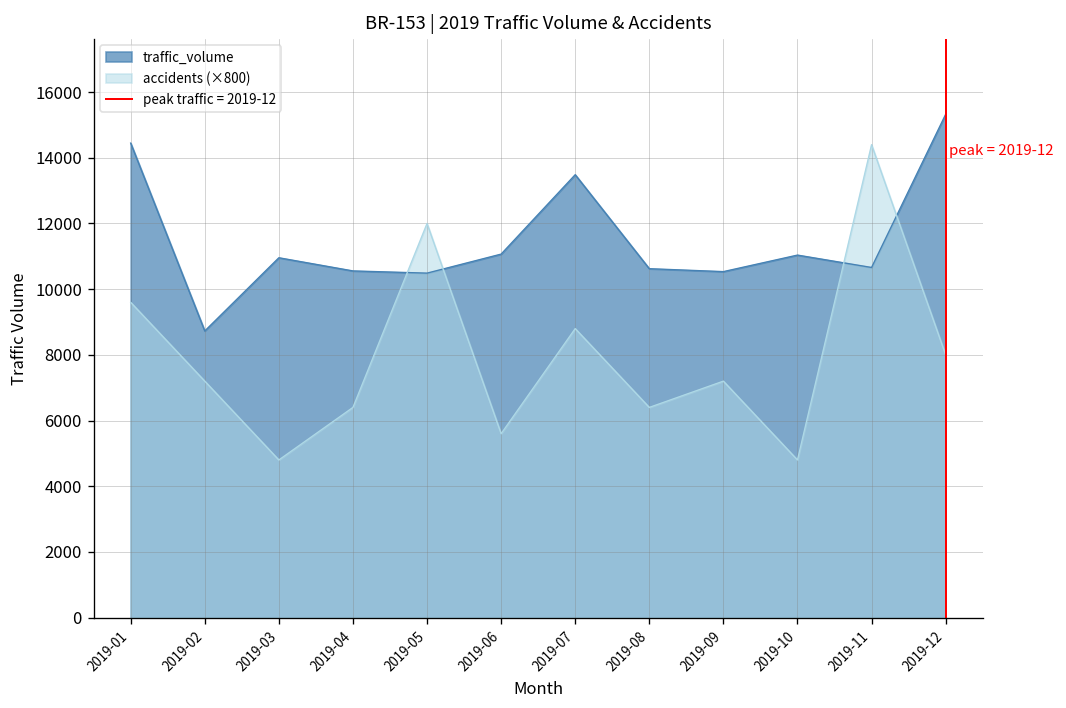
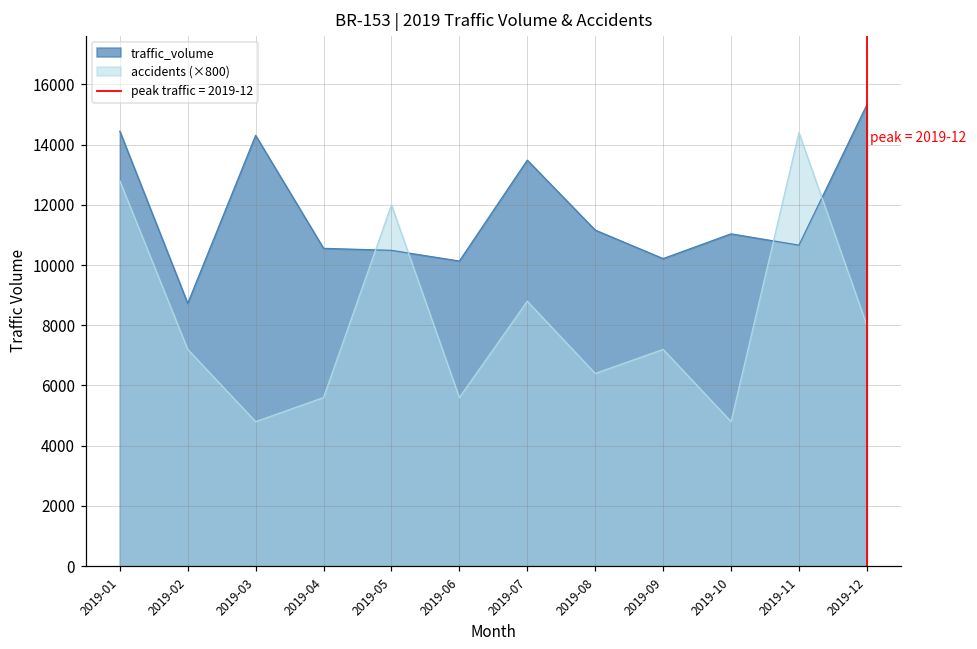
  {
    "traffic_volume": {
      "2019-01": 14400,
      "2019-02": 8700,
-     "2019-03": 11000,
+     "2019-03": 14300,
      "2019-04": 10600,
      "2019-05": 10500,
-     "2019-06": 11100,
+     "2019-06": 10100,
      "2019-07": 13500,
-     "2019-08": 10600,
-     "2019-09": 10500,
+     "2019-08": 11200,
+     "2019-09": 10200,
      "2019-10": 11000,
      "2019-11": 10700
    },
    "accidents (×800)": {
-     "2019-01": 9600,
+     "2019-01": 12800,
      "2019-02": 7200,
      "2019-03": 4800,
-     "2019-04": 6400,
+     "2019-04": 5600,
      "2019-05": 12000,
      "2019-06": 5600,
      "2019-07": 8800,
      "2019-08": 6400,
      "2019-09": 7200,
      "2019-10": 4800,
      "2019-11": 14400,
      "2019-12": 8000
    }
  }
